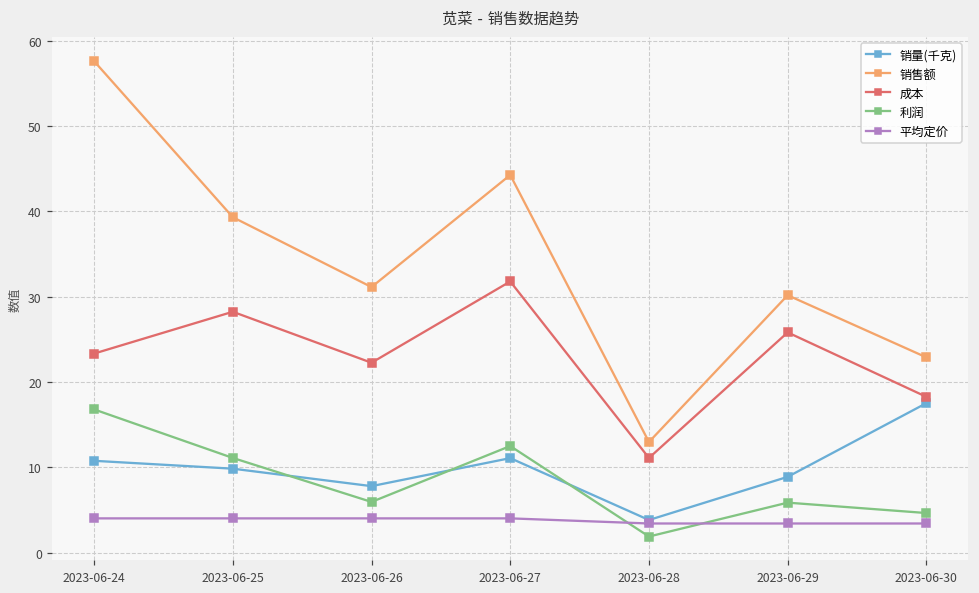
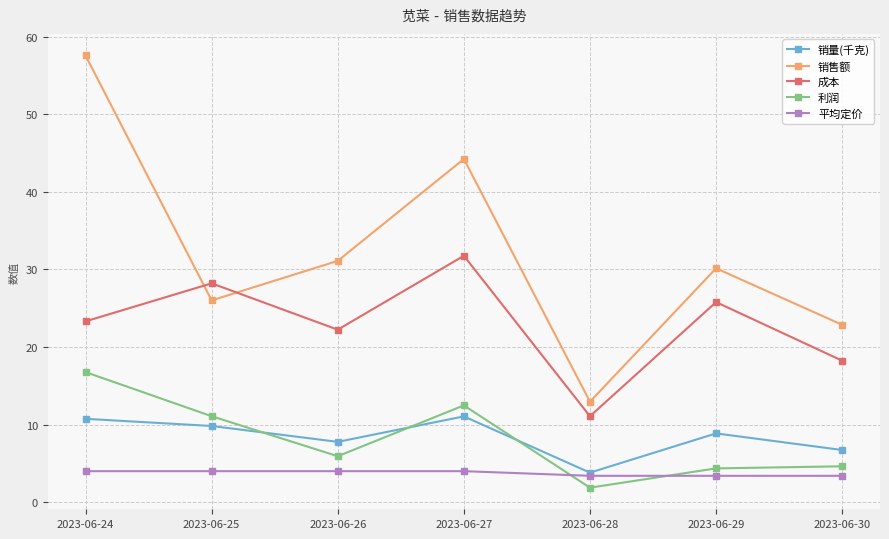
  {
    "销量(千克)": {
      "2023-06-24": 11,
      "2023-06-25": 10,
      "2023-06-26": 8,
      "2023-06-27": 11,
      "2023-06-28": 4,
      "2023-06-29": 9,
-     "2023-06-30": 18
+     "2023-06-30": 7
    },
    "销售额": {
      "2023-06-24": 58,
-     "2023-06-25": 39,
+     "2023-06-25": 26,
      "2023-06-26": 31,
      "2023-06-27": 44,
      "2023-06-28": 13,
      "2023-06-29": 30,
      "2023-06-30": 23
    },
    "成本": {
      "2023-06-24": 23,
      "2023-06-25": 28,
      "2023-06-26": 22,
      "2023-06-27": 32,
      "2023-06-28": 11,
      "2023-06-29": 26,
      "2023-06-30": 18
    },
    "利润": {
      "2023-06-24": 17,
      "2023-06-25": 11,
      "2023-06-26": 6,
      "2023-06-27": 12,
      "2023-06-28": 2,
-     "2023-06-29": 6,
+     "2023-06-29": 4,
      "2023-06-30": 5
    },
    "平均定价": {
      "2023-06-24": 4,
      "2023-06-25": 4,
      "2023-06-26": 4,
      "2023-06-27": 4,
      "2023-06-28": 3,
      "2023-06-29": 3,
      "2023-06-30": 3
    }
  }
